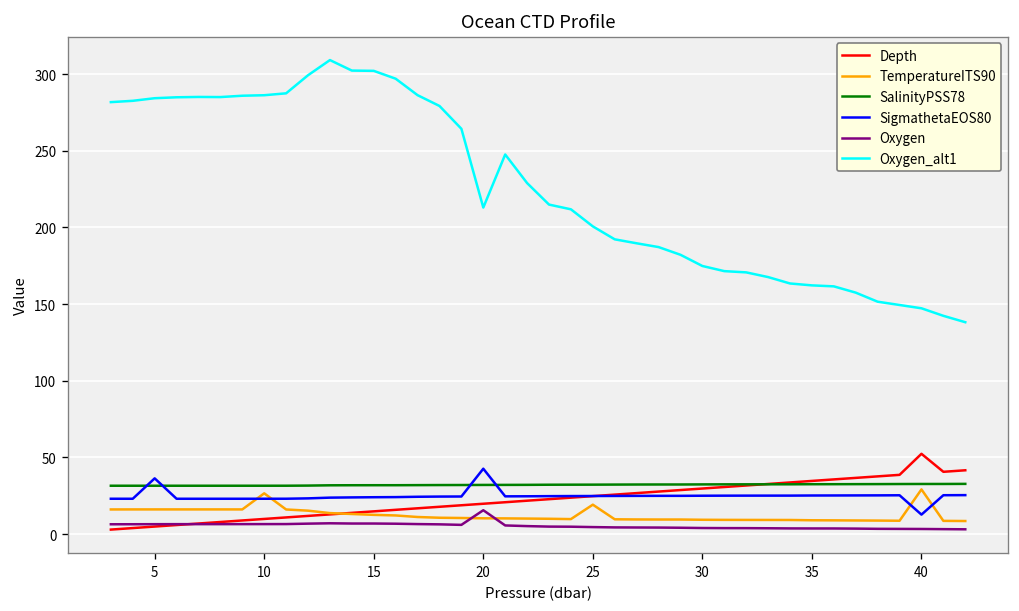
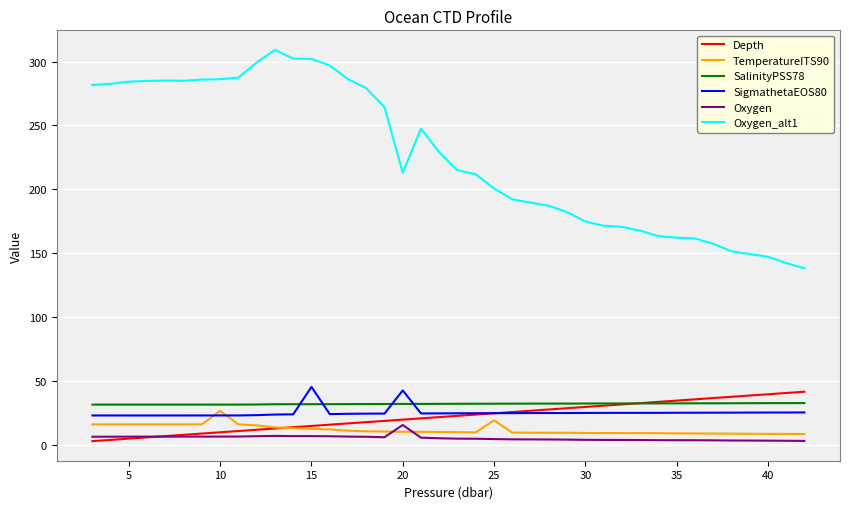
  {
    "Depth": {
      "10": 10,
      "15": 15,
      "20": 20,
      "30": 30,
      "35": 35,
-     "40": 52
+     "40": 40
    },
    "TemperatureITS90": {
      "5": 16,
      "10": 27,
      "15": 13,
      "20": 10,
      "25": 19,
      "30": 9,
      "35": 9,
-     "40": 29
+     "40": 9
    },
    "SalinityPSS78": {
      "5": 32,
      "10": 32,
      "15": 32,
      "20": 32,
      "25": 32,
      "30": 32,
      "35": 33,
      "40": 33
    },
    "SigmathetaEOS80": {
-     "5": 36,
+     "5": 23,
      "10": 23,
-     "15": 24,
+     "15": 45,
      "20": 43,
      "30": 25,
      "35": 25,
-     "40": 13
+     "40": 25
    },
    "Oxygen": {
      "10": 7,
      "15": 7,
      "20": 16,
      "25": 5,
      "30": 4,
      "35": 4,
      "40": 3
    },
    "Oxygen_alt1": {
      "5": 284,
      "10": 286,
      "15": 302,
      "20": 213,
      "25": 201,
      "30": 175,
      "35": 162,
      "40": 147
    }
  }
